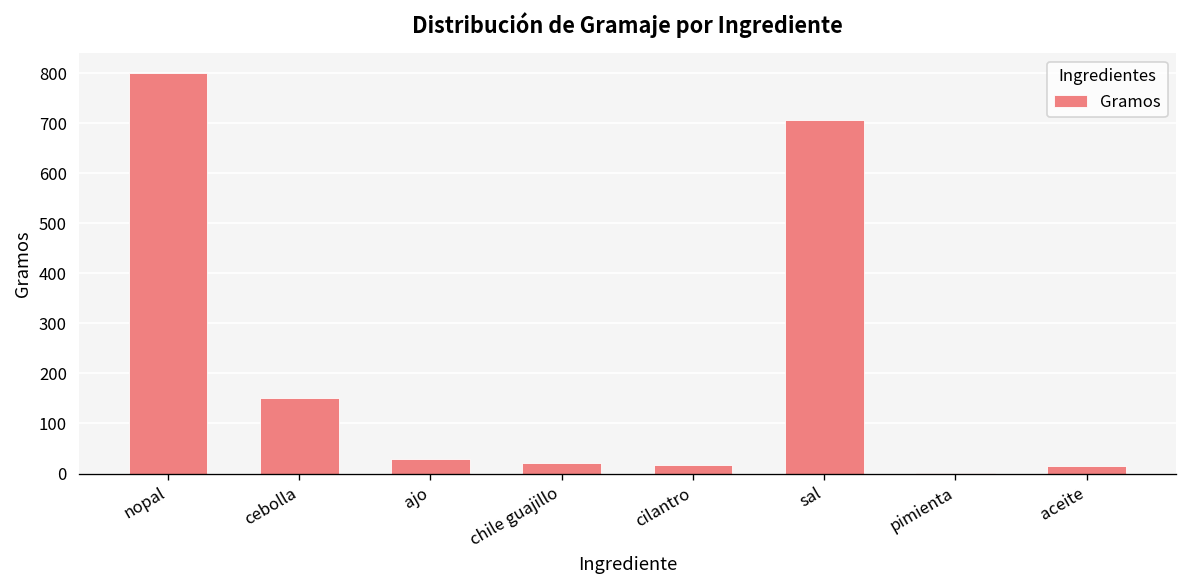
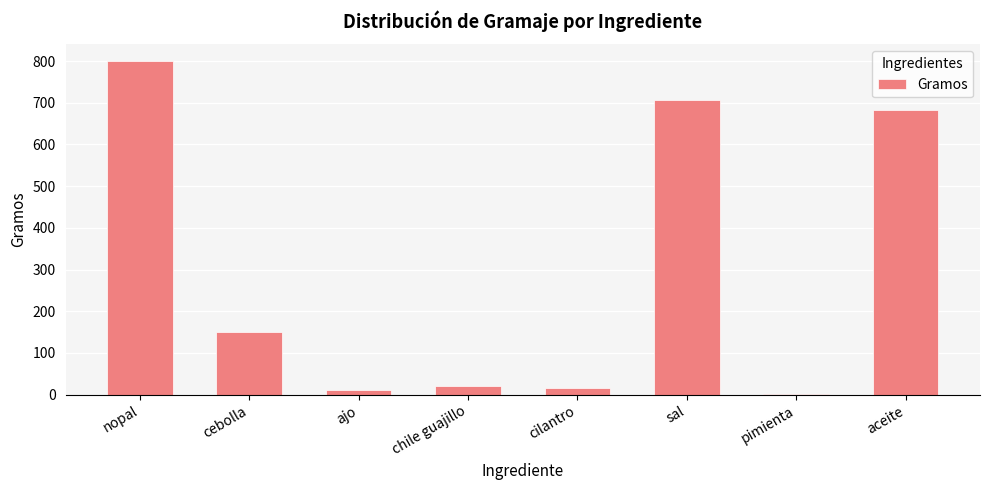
  {
    "nopal": 800,
    "cebolla": 150,
-   "ajo": 30,
+   "ajo": 10,
    "chile guajillo": 20,
    "cilantro": 20,
    "sal": 710,
-   "aceite": 20
+   "aceite": 680
  }
